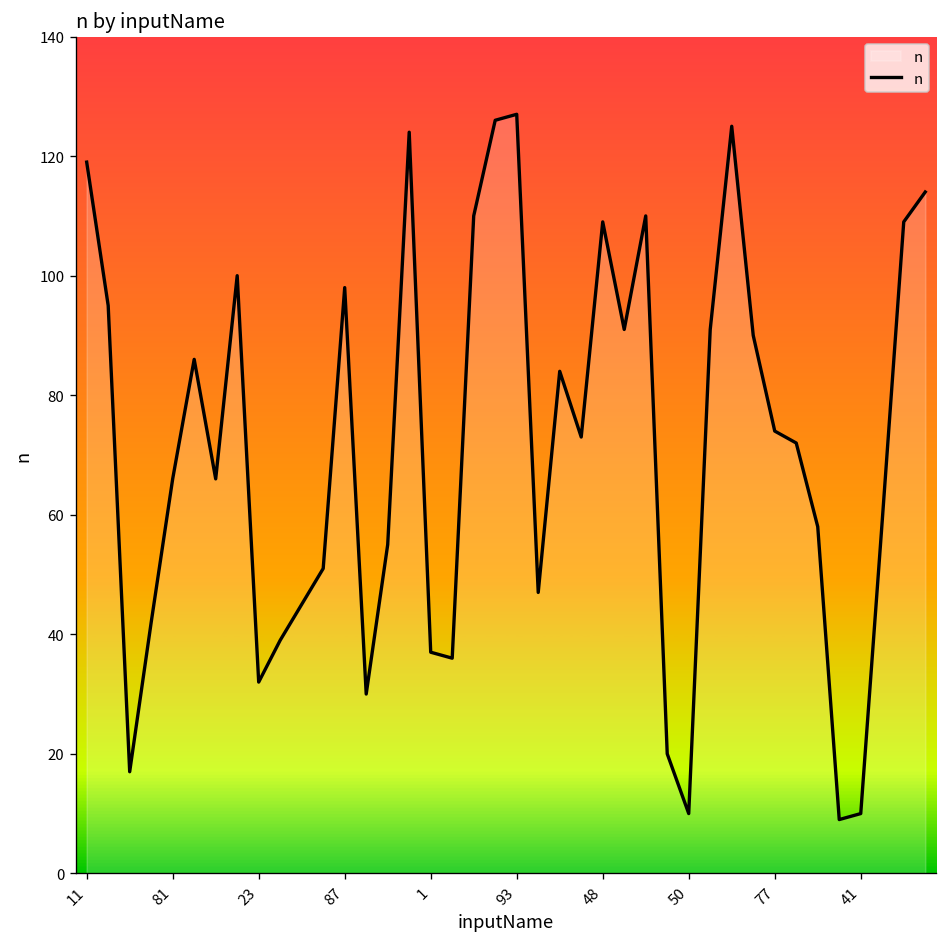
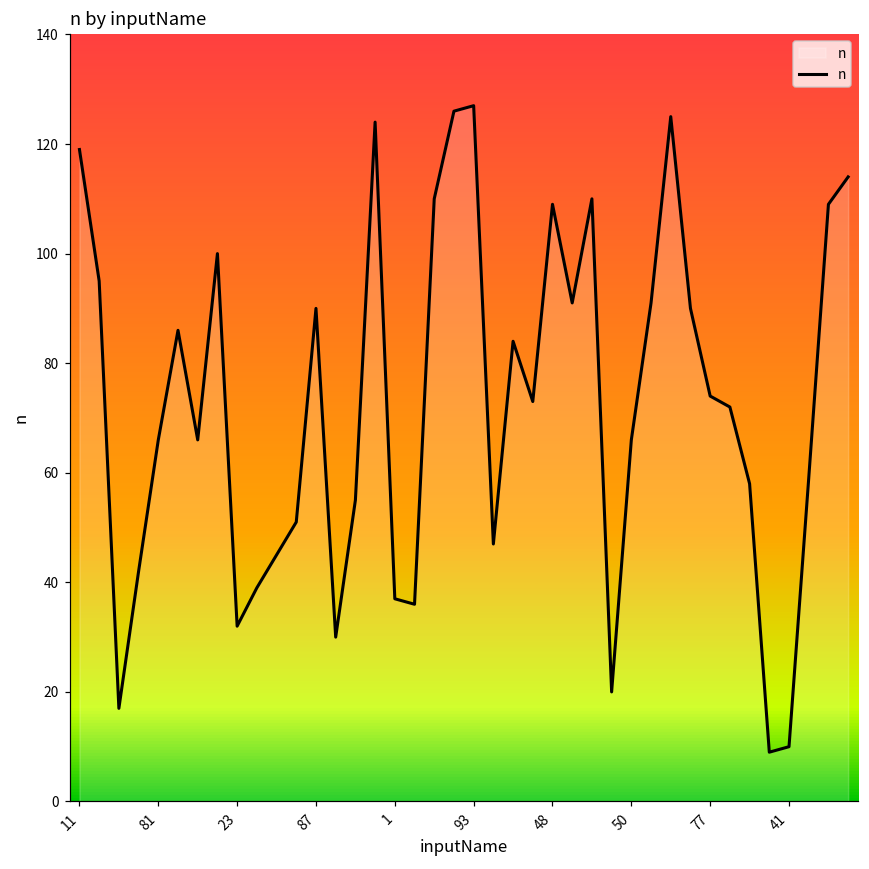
  {
    "11": 119,
    "81": 66,
    "23": 32,
-   "87": 98,
+   "87": 90,
    "1": 37,
    "93": 127,
    "48": 109,
-   "50": 10,
+   "50": 66,
    "77": 74,
    "41": 10
  }
